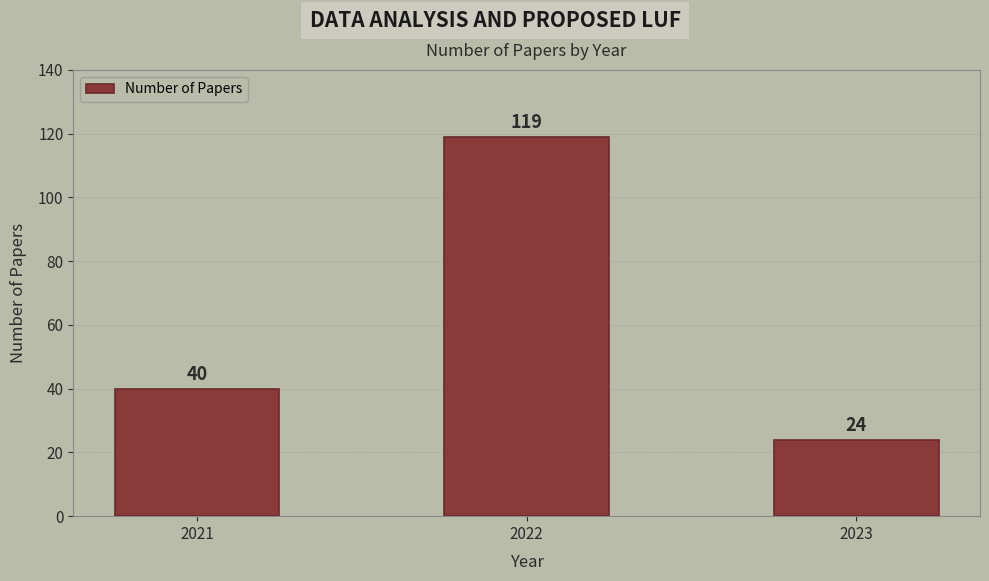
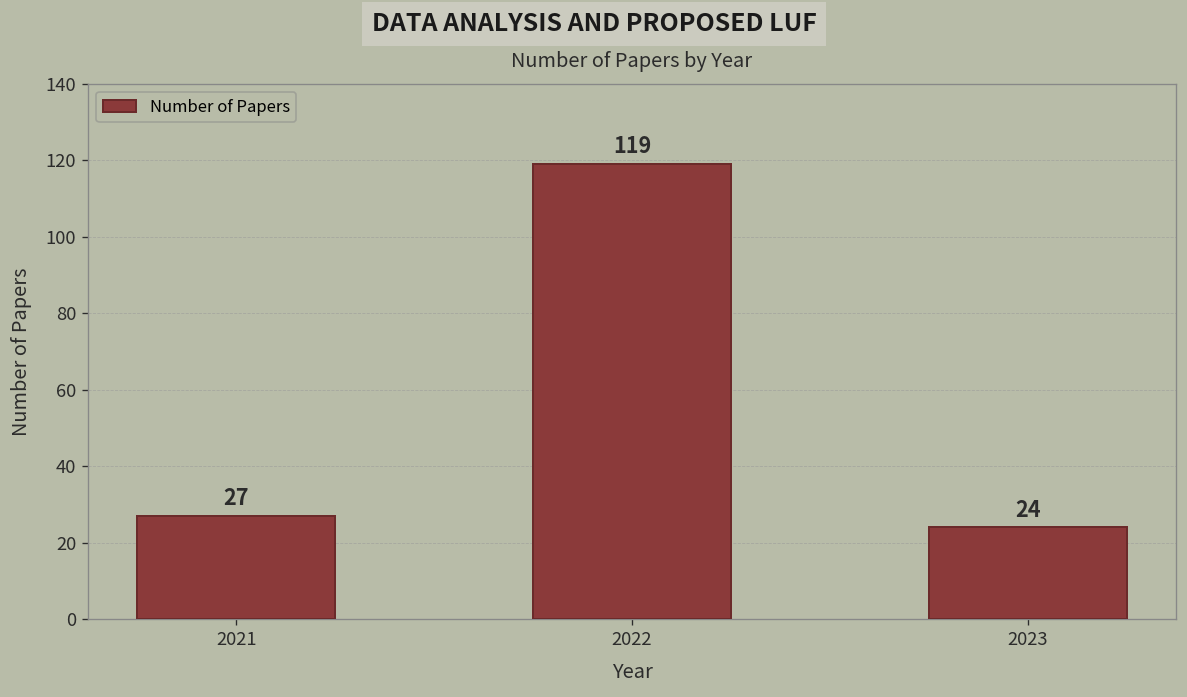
  {
-   "2021": 40,
+   "2021": 27,
    "2022": 119,
    "2023": 24
  }
